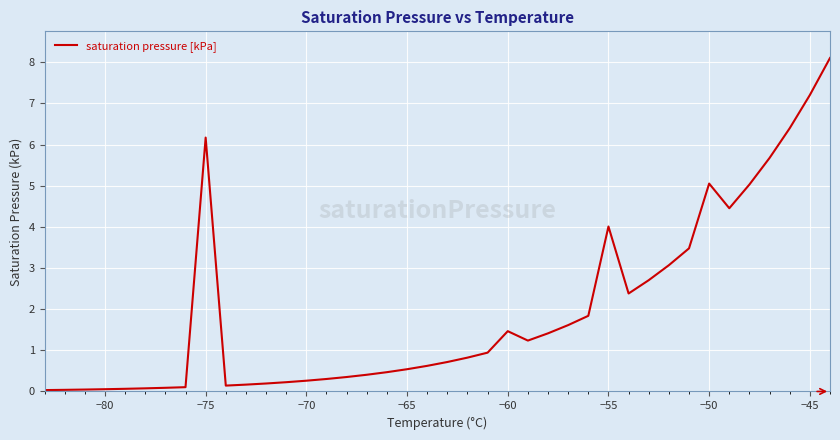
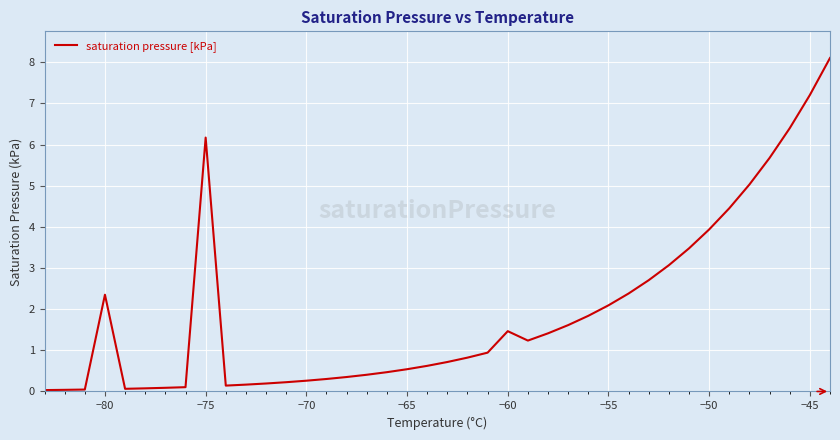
  {
-   "−80": 0.1,
+   "−80": 2.4,
    "−75": 6.2,
    "−70": 0.3,
    "−65": 0.5,
    "−60": 1.5,
-   "−55": 4.0,
-   "−50": 5.1,
+   "−55": 2.1,
+   "−50": 3.9,
    "−45": 7.2
  }
